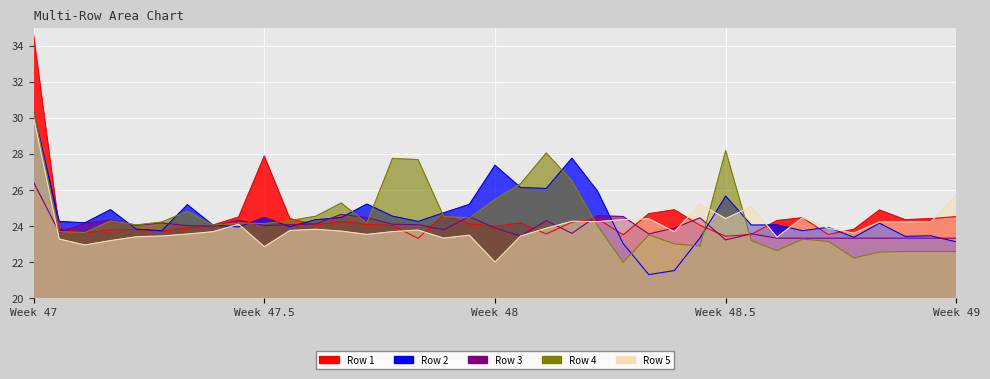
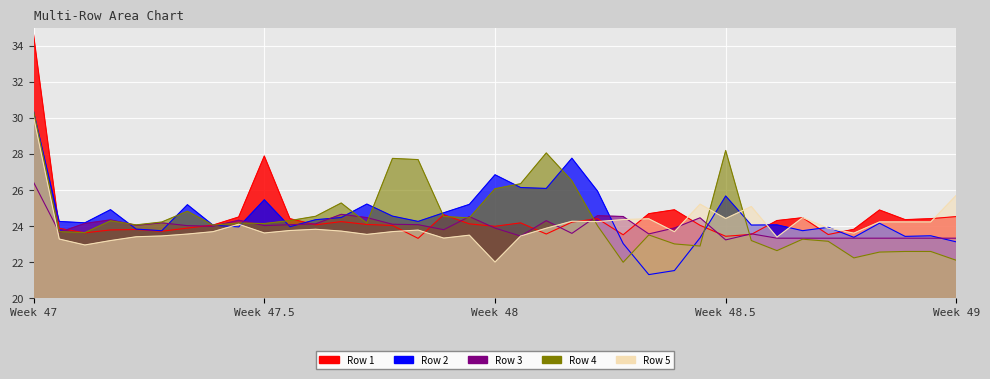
  {
    "Row 1": {
      "Week 47": 34.6,
      "Week 47.5": 27.9,
      "Week 48.5": 23.4,
      "Week 49": 24.5
    },
    "Row 2": {
-     "Week 47.5": 24.5,
-     "Week 48": 27.4,
+     "Week 47.5": 25.5,
+     "Week 48": 26.9,
      "Week 48.5": 25.7,
      "Week 49": 23.1
    },
    "Row 3": {
      "Week 47": 26.4,
      "Week 48.5": 23.2,
      "Week 49": 23.3
    },
    "Row 4": {
-     "Week 48": 25.5,
+     "Week 48": 26.1,
      "Week 48.5": 28.2,
-     "Week 49": 22.6
+     "Week 49": 22.1
    },
    "Row 5": {
      "Week 47": 30.0,
-     "Week 47.5": 22.9,
+     "Week 47.5": 23.6,
      "Week 48": 22.0,
      "Week 48.5": 24.4,
      "Week 49": 25.7
    }
  }
